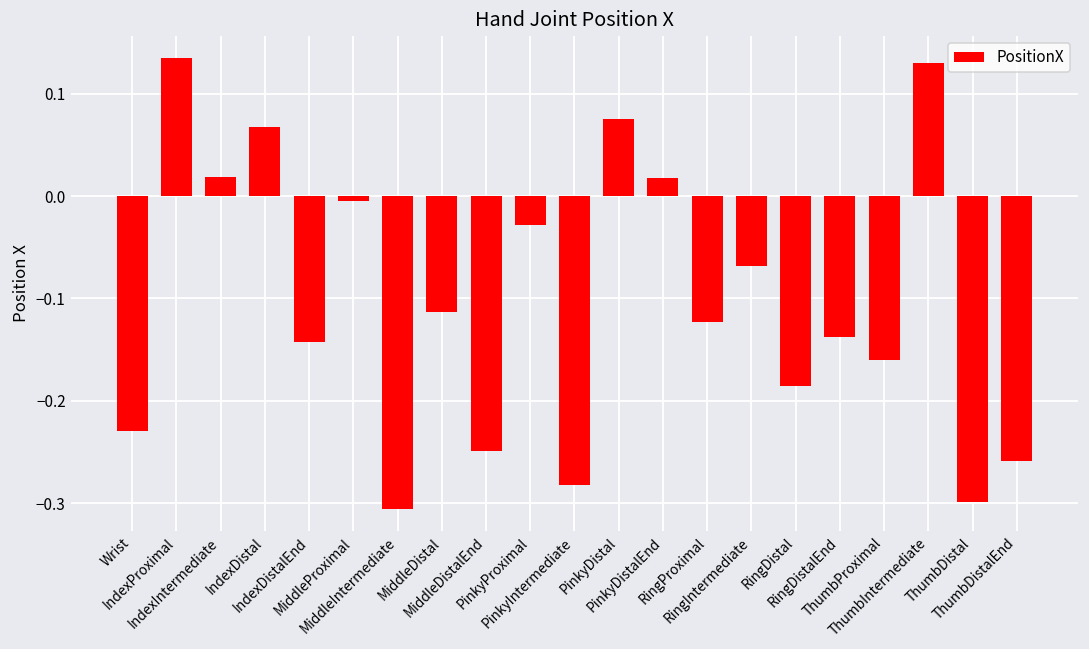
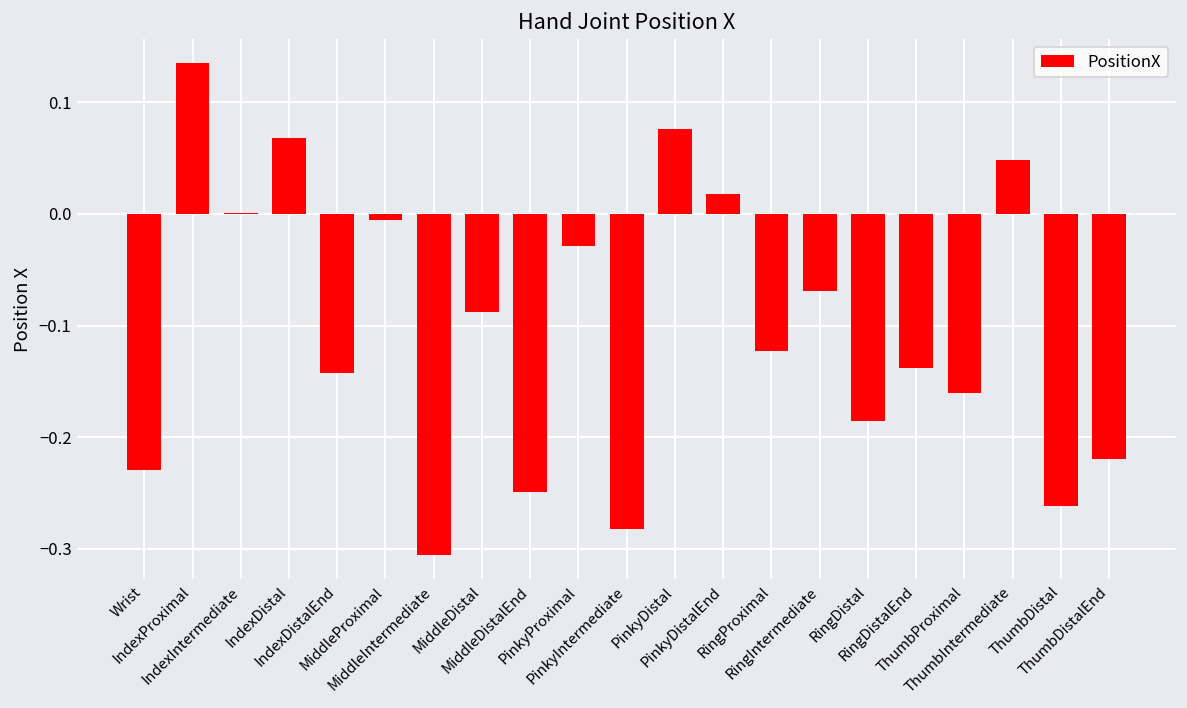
  {
    "Wrist": -0.23,
    "IndexProximal": 0.13,
-   "IndexIntermediate": 0.02,
+   "IndexIntermediate": 0.00,
    "IndexDistal": 0.07,
    "IndexDistalEnd": -0.14,
    "MiddleProximal": -0.01,
    "MiddleIntermediate": -0.31,
-   "MiddleDistal": -0.11,
+   "MiddleDistal": -0.09,
    "MiddleDistalEnd": -0.25,
    "PinkyProximal": -0.03,
    "PinkyIntermediate": -0.28,
    "PinkyDistal": 0.08,
    "PinkyDistalEnd": 0.02,
    "RingProximal": -0.12,
    "RingIntermediate": -0.07,
    "RingDistal": -0.19,
    "RingDistalEnd": -0.14,
    "ThumbProximal": -0.16,
-   "ThumbIntermediate": 0.13,
-   "ThumbDistal": -0.30,
-   "ThumbDistalEnd": -0.26
+   "ThumbIntermediate": 0.05,
+   "ThumbDistal": -0.26,
+   "ThumbDistalEnd": -0.22
  }
